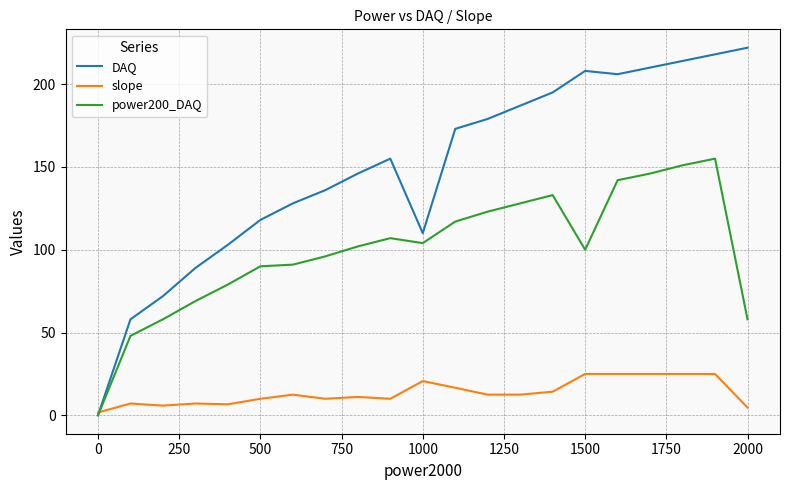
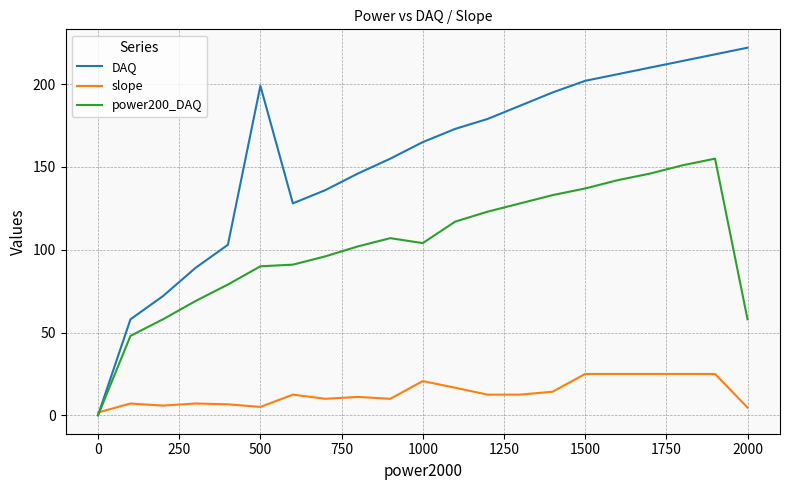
  {
    "DAQ": {
-     "500": 118,
-     "1000": 110,
-     "1500": 208,
+     "500": 199,
+     "1000": 165,
+     "1500": 202,
      "2000": 222
    },
    "slope": {
      "0": 2,
-     "500": 10,
+     "500": 5,
      "1000": 21,
      "1500": 25,
      "2000": 5
    },
    "power200_DAQ": {
      "500": 90,
      "1000": 104,
-     "1500": 100,
+     "1500": 137,
      "2000": 58
    }
  }
